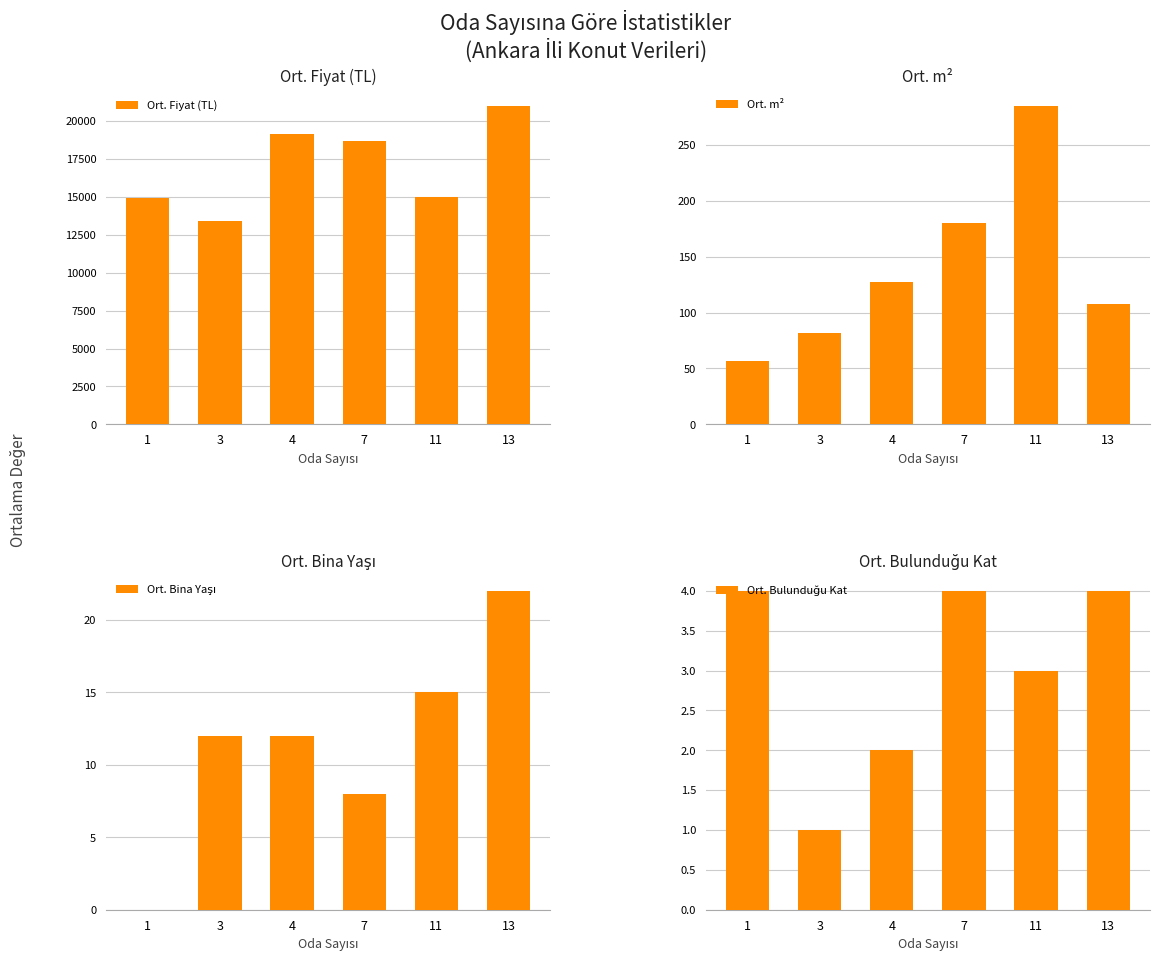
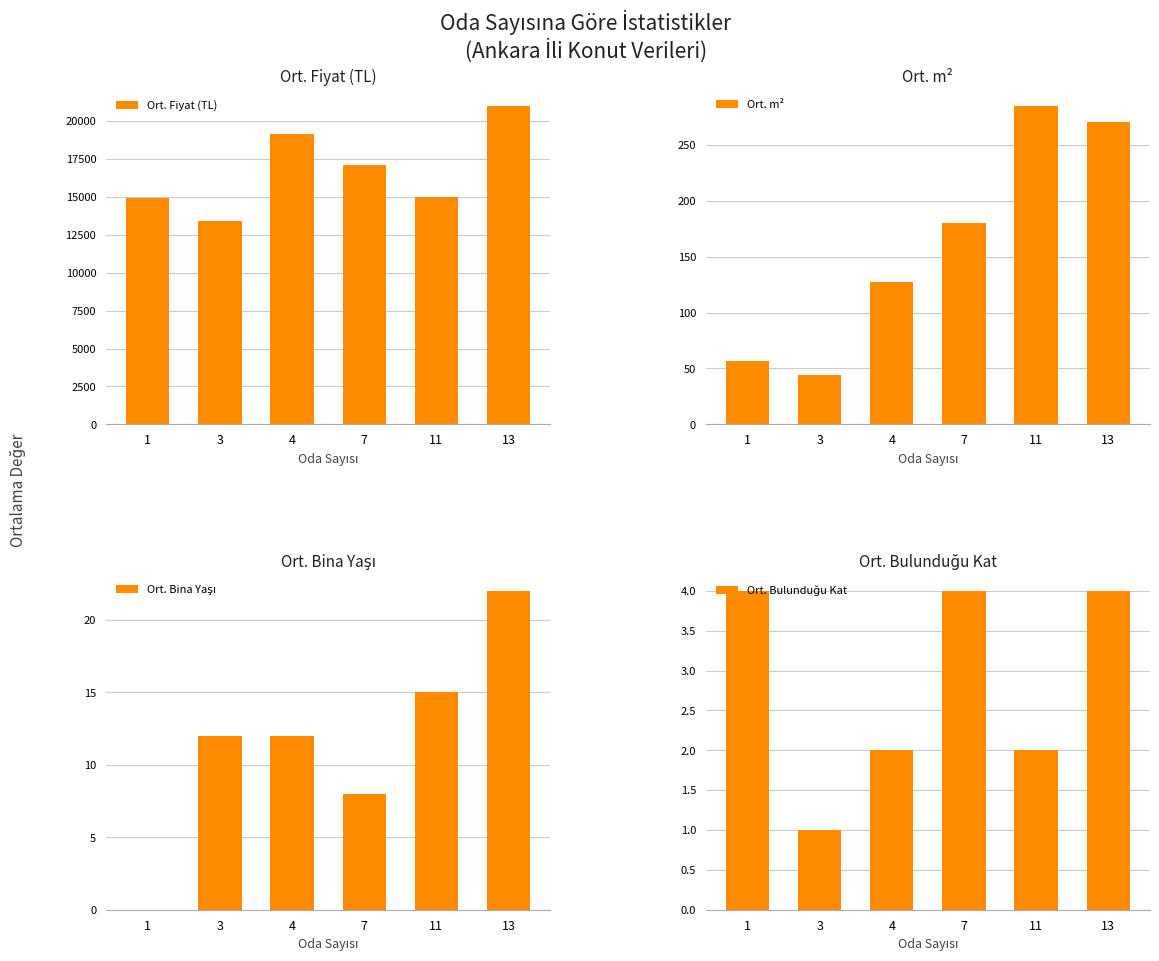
  {
    "Ort. Fiyat (TL)": {
      "1": 14900,
      "3": 13400,
      "4": 19200,
-     "7": 18700,
+     "7": 17100,
      "11": 15000,
      "13": 21000
    },
    "Ort. m²": {
      "1": 57,
-     "3": 82,
+     "3": 44,
      "4": 127,
      "7": 180,
      "11": 285,
-     "13": 108
+     "13": 270
    },
    "Ort. Bina Yaşı": {
      "1": 0.0,
      "3": 12.0,
      "4": 12.0,
      "7": 8.0,
      "11": 15.0,
      "13": 22.0
    },
    "Ort. Bulunduğu Kat": {
      "1": 4,
      "3": 1,
      "4": 2,
      "7": 4,
-     "11": 3,
+     "11": 2,
      "13": 4
    }
  }
